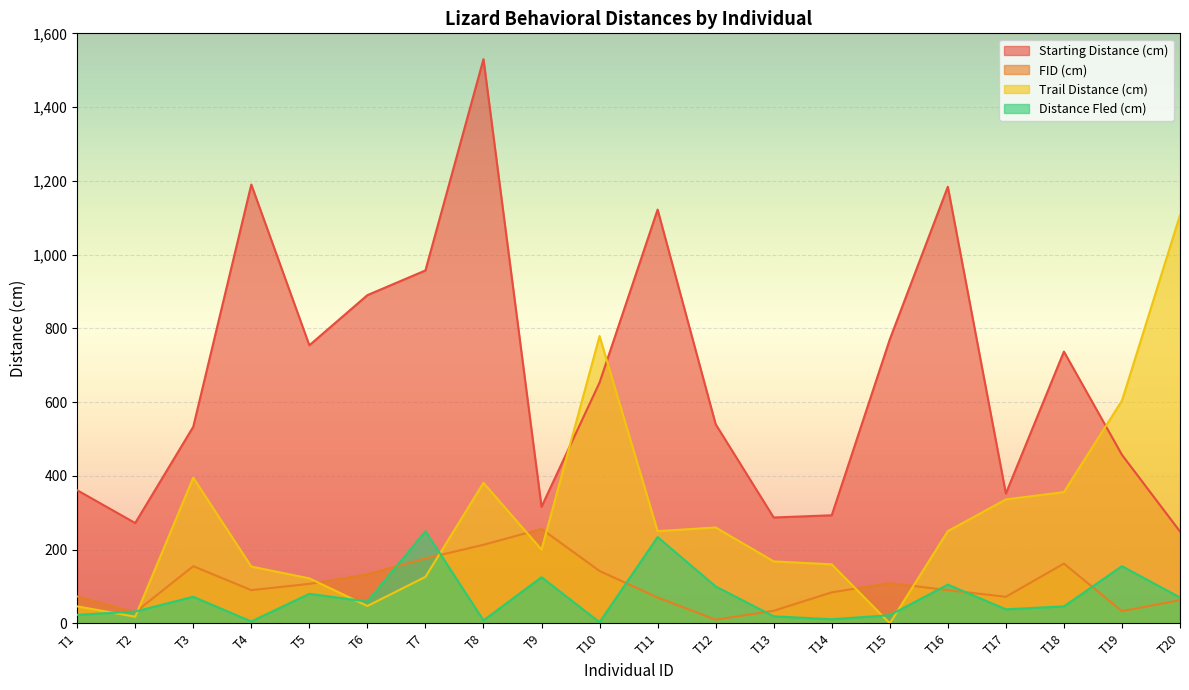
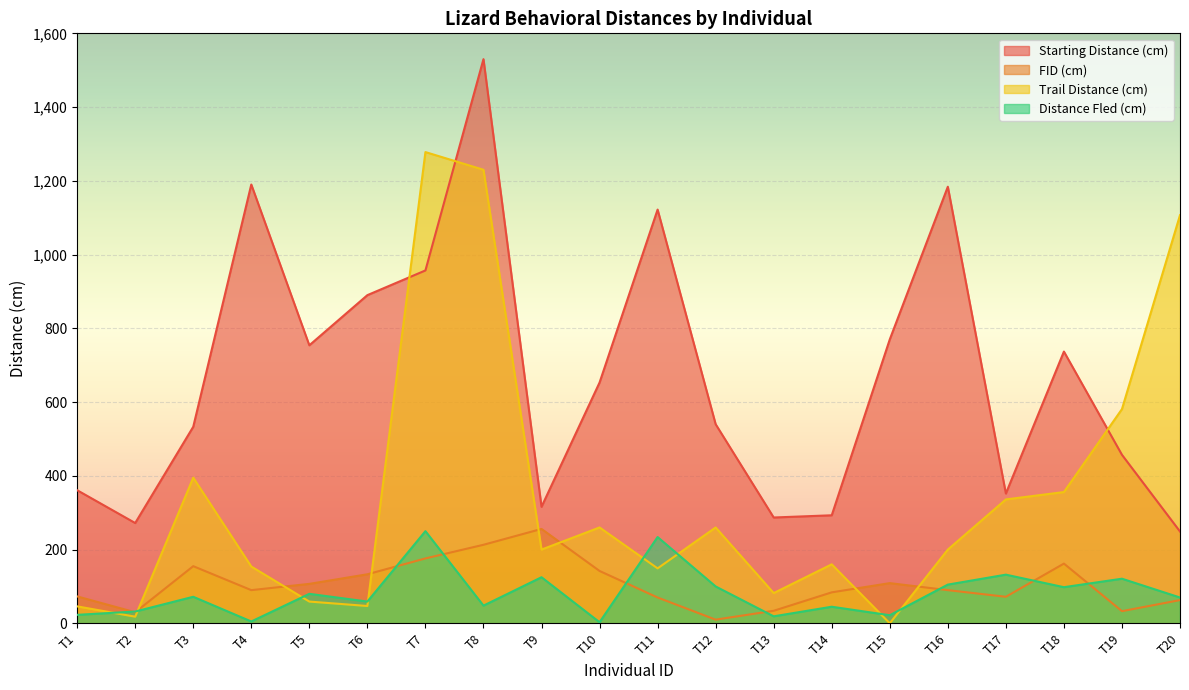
  {
    "Trail Distance (cm)": {
      "T1": "50",
      "T2": "20",
      "T3": "400",
      "T4": "150",
-     "T5": "120",
+     "T5": "60",
      "T6": "50",
-     "T7": "130",
-     "T8": "380",
+     "T7": "1,280",
+     "T8": "1,230",
      "T9": "200",
-     "T10": "780",
-     "T11": "250",
+     "T10": "260",
+     "T11": "150",
      "T12": "260",
-     "T13": "170",
+     "T13": "80",
      "T14": "160",
      "T15": "0",
-     "T16": "250",
+     "T16": "200",
      "T17": "340",
      "T18": "360",
-     "T19": "600",
+     "T19": "580",
      "T20": "1,110"
    },
    "Distance Fled (cm)": {
      "T1": "20",
      "T3": "70",
      "T4": "10",
      "T5": "80",
      "T6": "60",
      "T7": "250",
-     "T8": "10",
+     "T8": "50",
      "T9": "130",
      "T10": "0",
      "T11": "230",
      "T12": "100",
      "T13": "20",
-     "T14": "10",
+     "T14": "50",
      "T15": "20",
      "T16": "110",
-     "T17": "40",
-     "T18": "50",
-     "T19": "160",
+     "T17": "130",
+     "T18": "100",
+     "T19": "120",
      "T20": "70"
    }
  }
